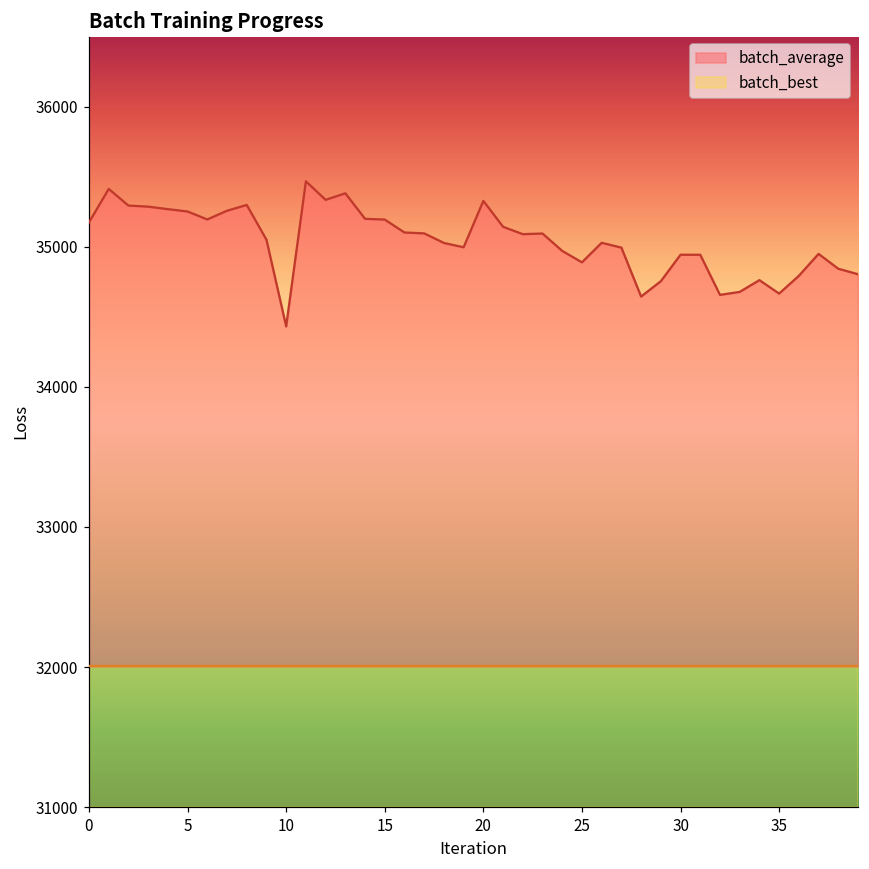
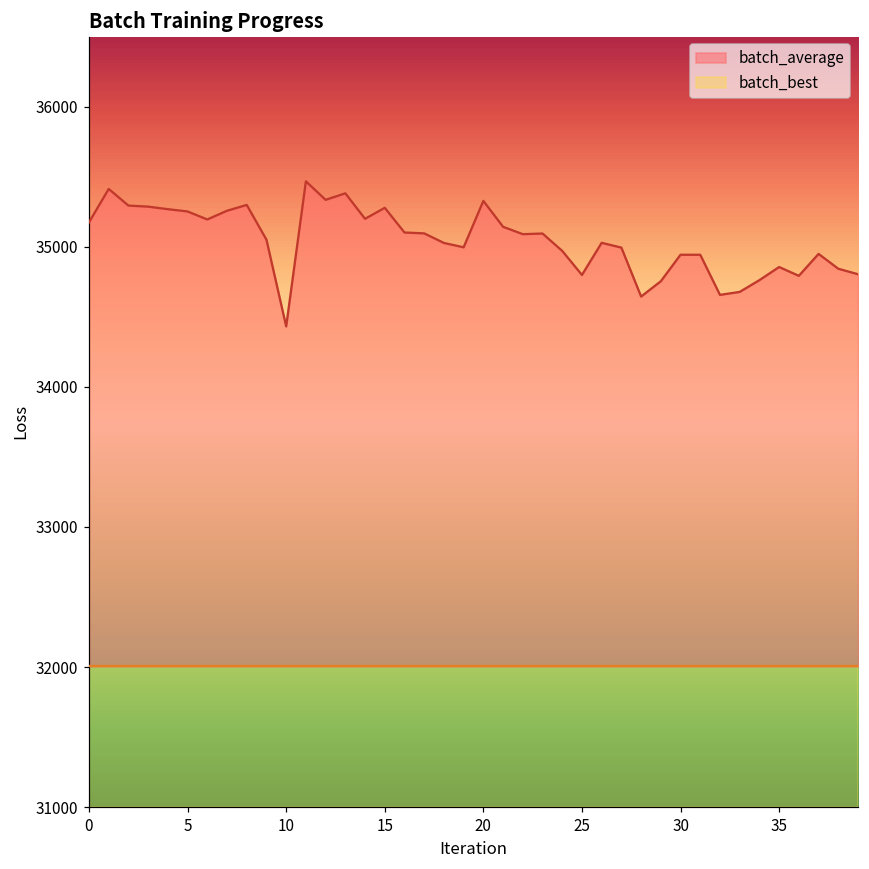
  {
    "batch_average": {
      "0": 35170,
      "5": 35250,
      "10": 34430,
-     "15": 35190,
+     "15": 35280,
      "20": 35330,
-     "25": 34890,
+     "25": 34800,
      "30": 34940,
-     "35": 34670
+     "35": 34860
    },
    "batch_best": {
      "0": 32000,
      "5": 32000,
      "10": 32000,
      "15": 32000,
      "20": 32000,
      "25": 32000,
      "30": 32000,
      "35": 32000
    }
  }
